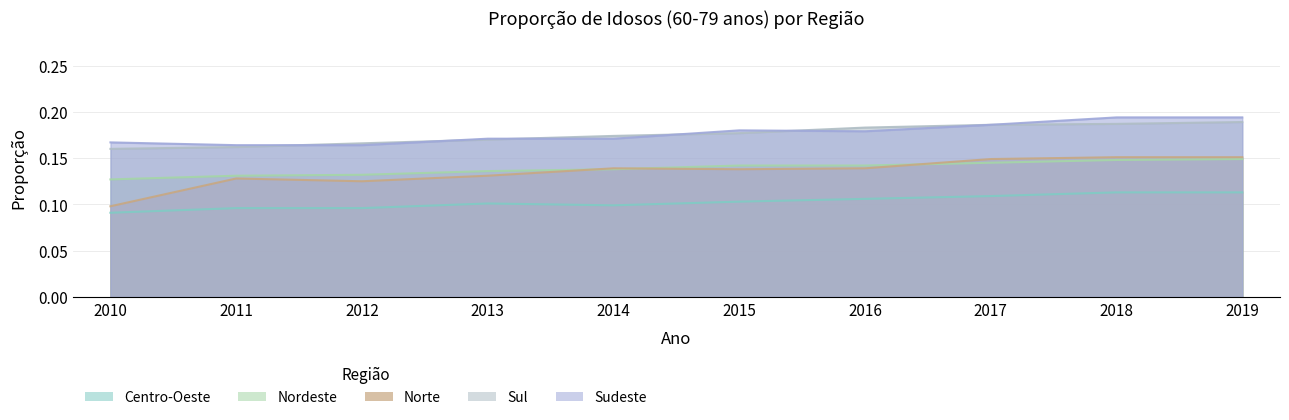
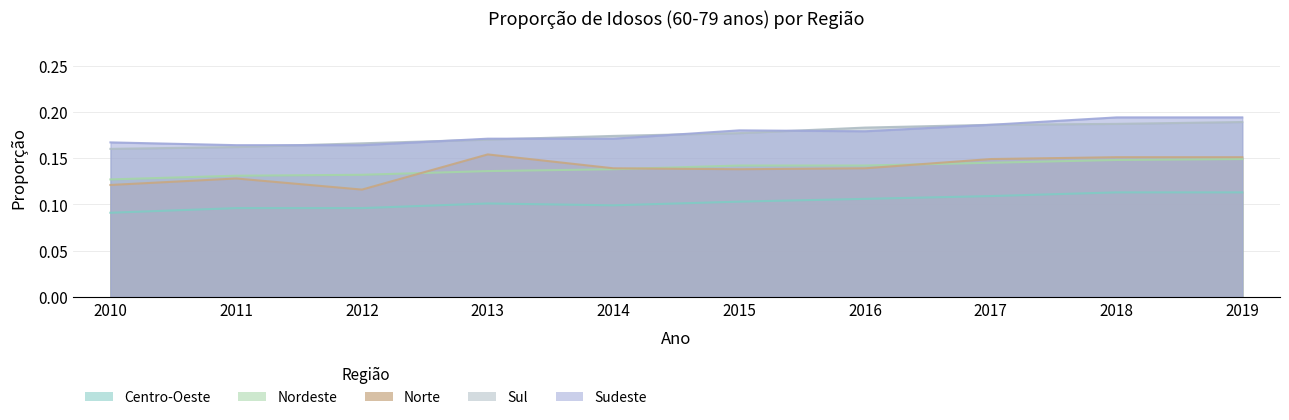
  {
    "Norte": {
-     "2010": 0.10,
+     "2010": 0.12,
      "2011": 0.13,
-     "2012": 0.13,
-     "2013": 0.13,
+     "2012": 0.12,
+     "2013": 0.15,
      "2015": 0.14,
      "2016": 0.14,
      "2017": 0.15,
      "2018": 0.15
    }
  }
